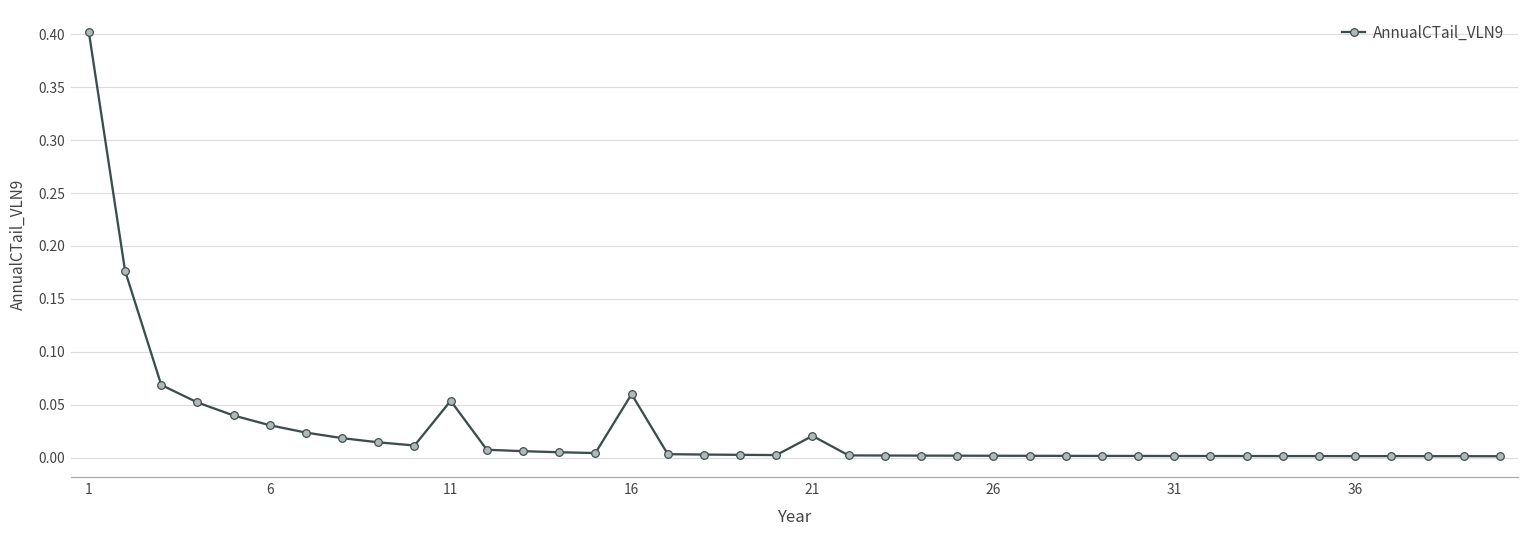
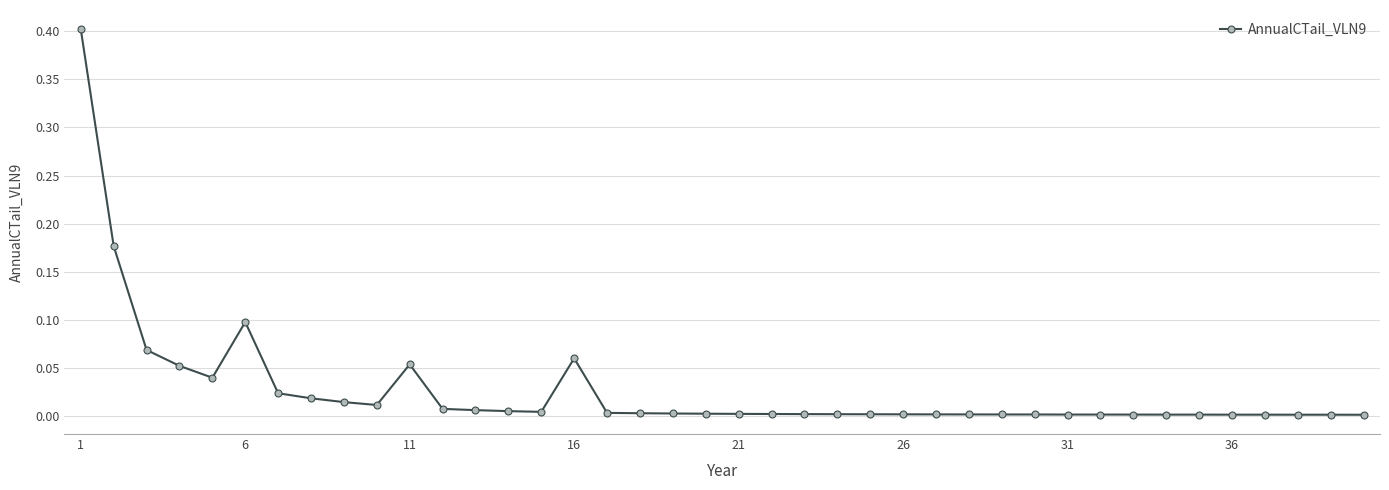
  {
    "1": 0.40,
-   "6": 0.03,
+   "6": 0.10,
    "11": 0.05,
    "16": 0.06,
-   "21": 0.02,
+   "21": 0.00,
    "26": 0.00,
    "31": 0.00,
    "36": 0.00
  }
